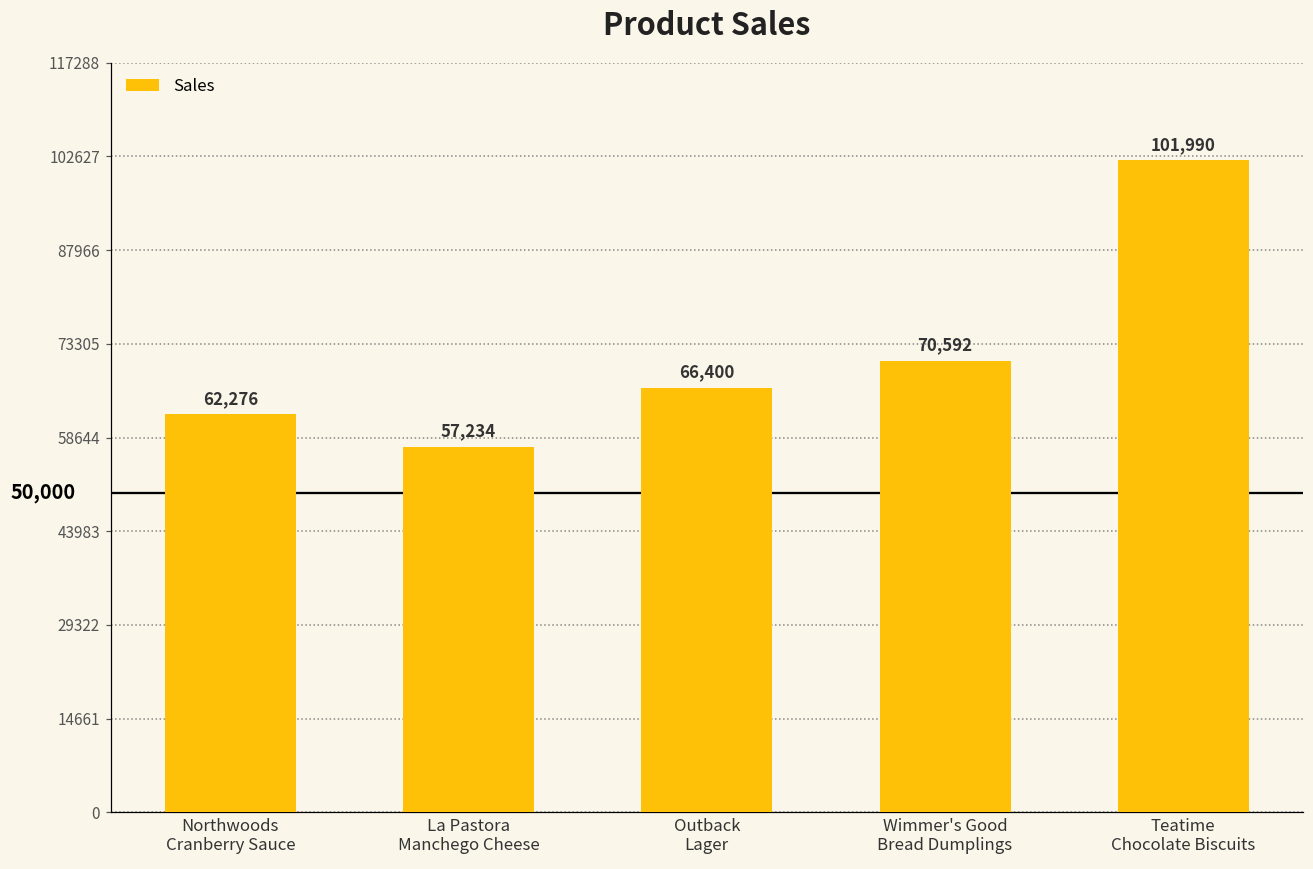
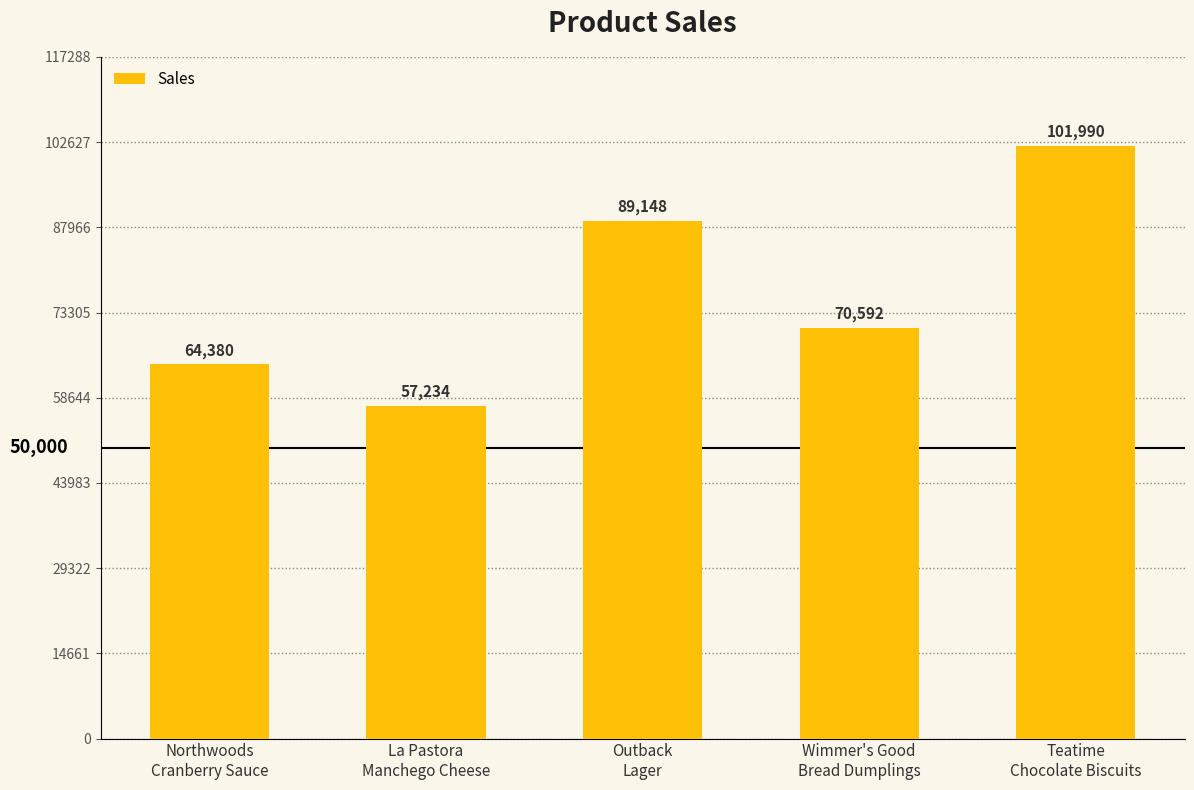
  {
-   "Northwoods Cranberry Sauce": "62,276",
+   "Northwoods Cranberry Sauce": "64,380",
    "La Pastora Manchego Cheese": "57,234",
-   "Outback Lager": "66,400",
+   "Outback Lager": "89,148",
    "Wimmer's Good Bread Dumplings": "70,592",
    "Teatime Chocolate Biscuits": "101,990"
  }
